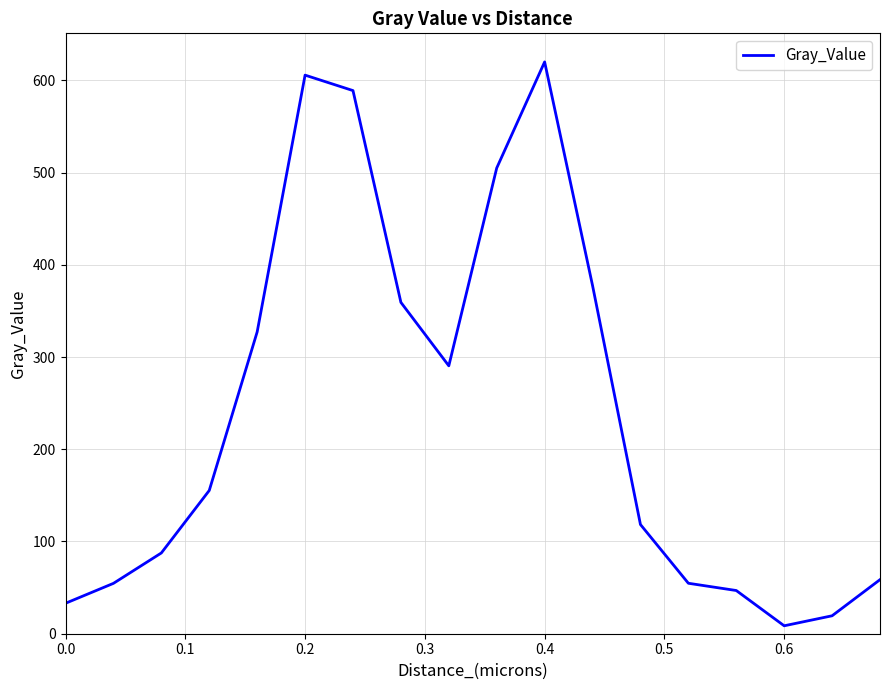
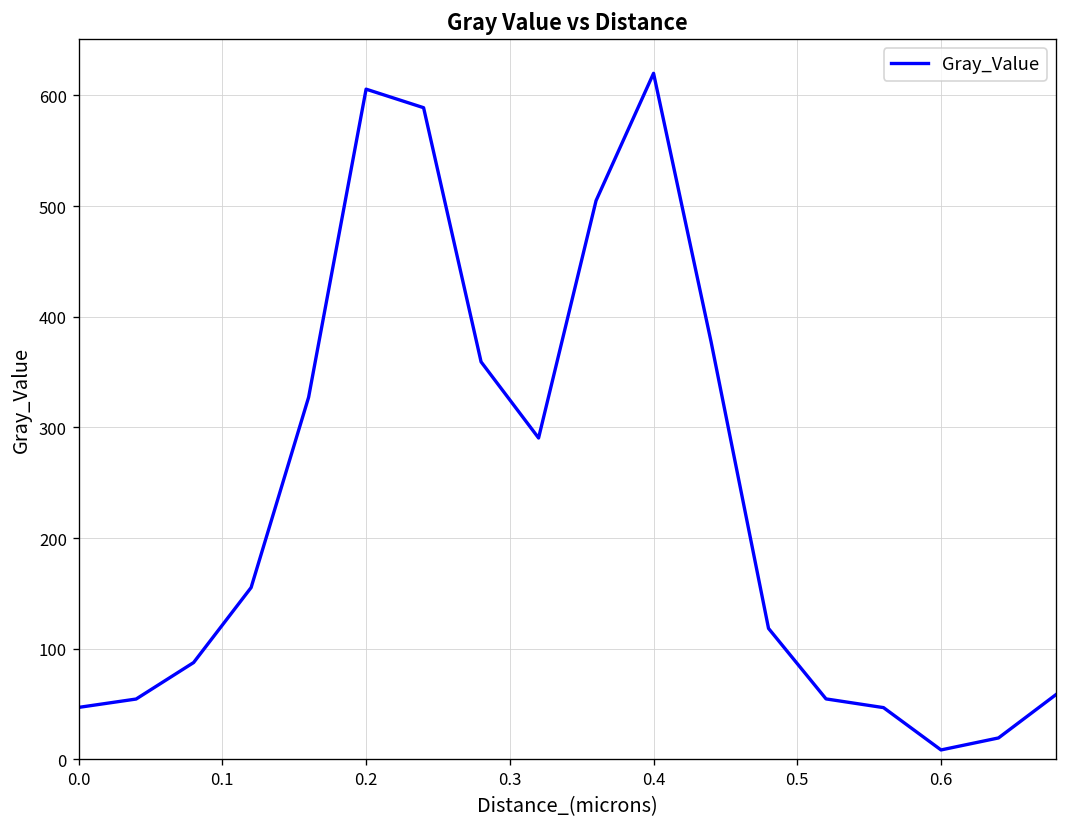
  {
-   "0.0": 30,
+   "0.0": 50,
    "0.2": 610,
    "0.4": 620,
    "0.6": 10
  }
